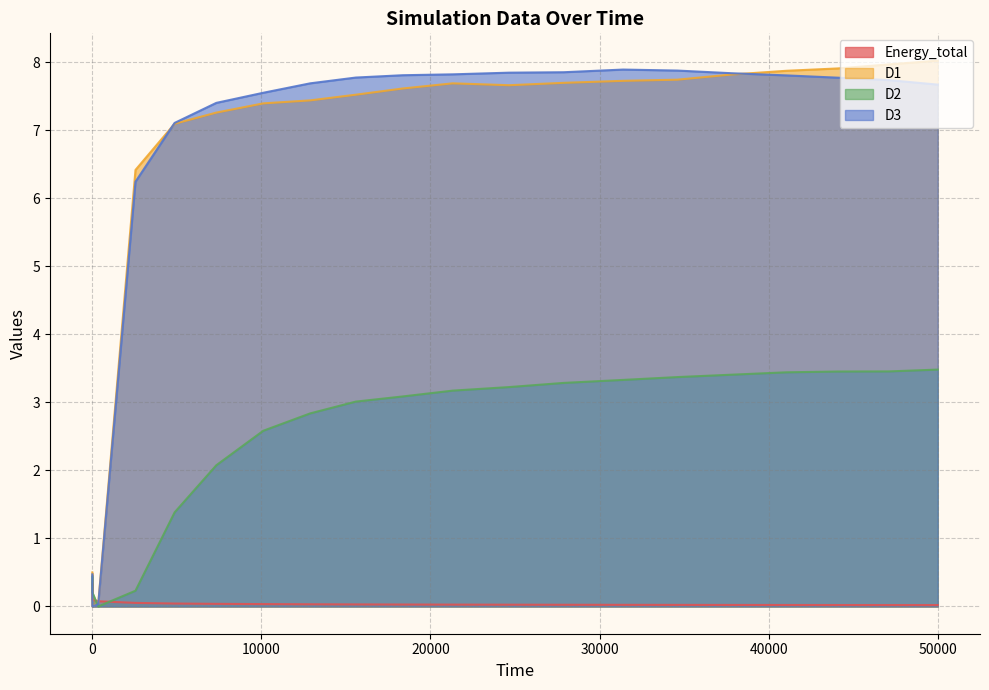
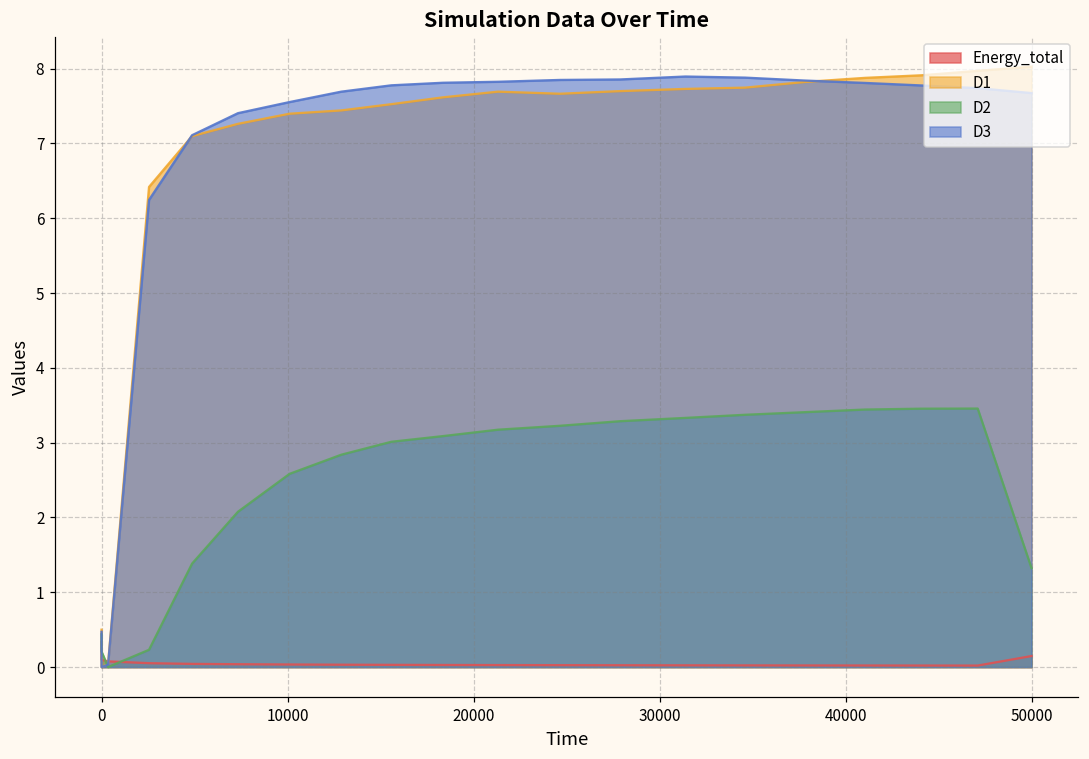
  {
    "Energy_total": {
      "0": 0.3,
-     "50000": 0.0
+     "50000": 0.1
    },
    "D2": {
-     "50000": 3.5
+     "50000": 1.3
    }
  }
